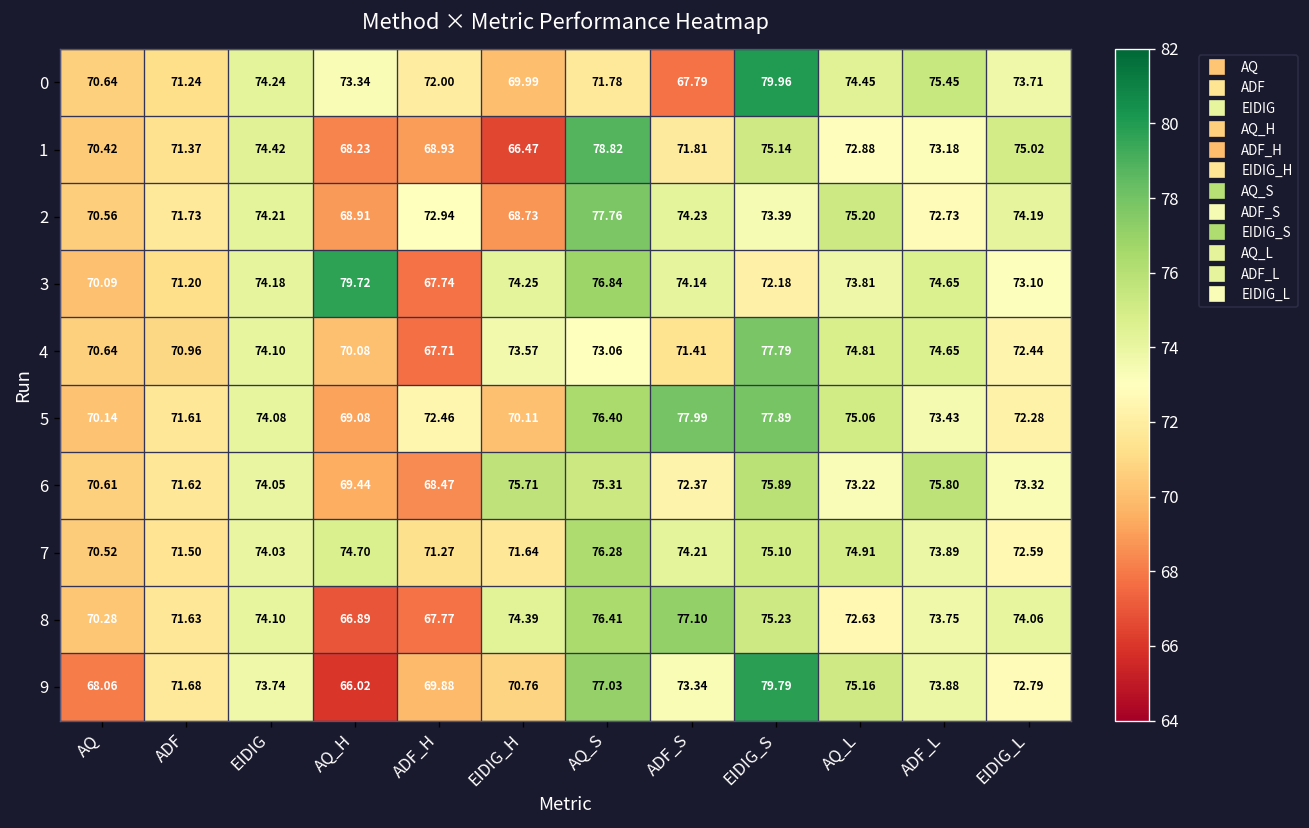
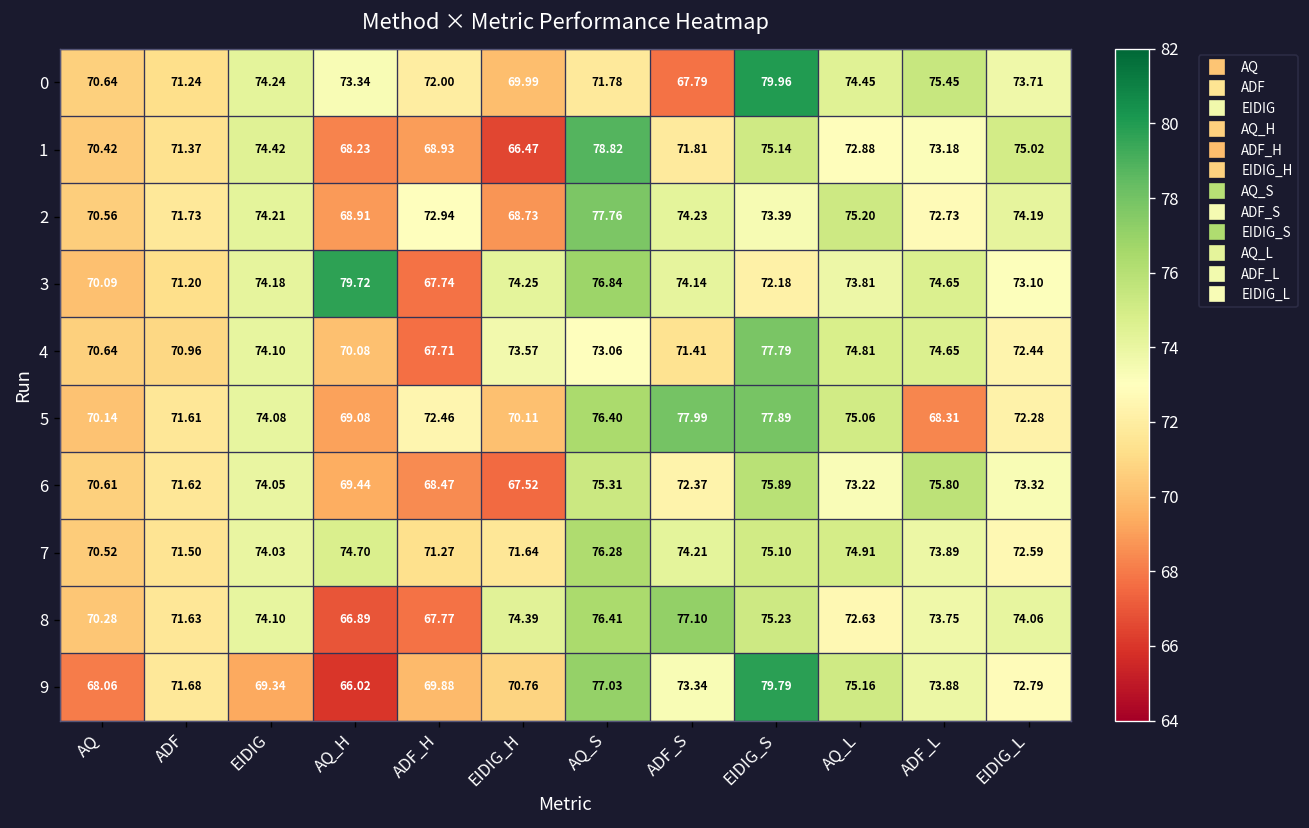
  {
    "0": {
      "AQ": 70.64,
      "ADF": 71.24,
      "EIDIG": 74.24,
      "AQ_H": 73.34,
      "ADF_H": 72.00,
      "EIDIG_H": 69.99,
      "AQ_S": 71.78,
      "ADF_S": 67.79,
      "EIDIG_S": 79.96,
      "AQ_L": 74.45,
      "ADF_L": 75.45,
      "EIDIG_L": 73.71
    },
    "1": {
      "AQ": 70.42,
      "ADF": 71.37,
      "EIDIG": 74.42,
      "AQ_H": 68.23,
      "ADF_H": 68.93,
      "EIDIG_H": 66.47,
      "AQ_S": 78.82,
      "ADF_S": 71.81,
      "EIDIG_S": 75.14,
      "AQ_L": 72.88,
      "ADF_L": 73.18,
      "EIDIG_L": 75.02
    },
    "2": {
      "AQ": 70.56,
      "ADF": 71.73,
      "EIDIG": 74.21,
      "AQ_H": 68.91,
      "ADF_H": 72.94,
      "EIDIG_H": 68.73,
      "AQ_S": 77.76,
      "ADF_S": 74.23,
      "EIDIG_S": 73.39,
      "AQ_L": 75.20,
      "ADF_L": 72.73,
      "EIDIG_L": 74.19
    },
    "3": {
      "AQ": 70.09,
      "ADF": 71.20,
      "EIDIG": 74.18,
      "AQ_H": 79.72,
      "ADF_H": 67.74,
      "EIDIG_H": 74.25,
      "AQ_S": 76.84,
      "ADF_S": 74.14,
      "EIDIG_S": 72.18,
      "AQ_L": 73.81,
      "ADF_L": 74.65,
      "EIDIG_L": 73.10
    },
    "4": {
      "AQ": 70.64,
      "ADF": 70.96,
      "EIDIG": 74.10,
      "AQ_H": 70.08,
      "ADF_H": 67.71,
      "EIDIG_H": 73.57,
      "AQ_S": 73.06,
      "ADF_S": 71.41,
      "EIDIG_S": 77.79,
      "AQ_L": 74.81,
      "ADF_L": 74.65,
      "EIDIG_L": 72.44
    },
    "5": {
      "AQ": 70.14,
      "ADF": 71.61,
      "EIDIG": 74.08,
      "AQ_H": 69.08,
      "ADF_H": 72.46,
      "EIDIG_H": 70.11,
      "AQ_S": 76.40,
      "ADF_S": 77.99,
      "EIDIG_S": 77.89,
      "AQ_L": 75.06,
-     "ADF_L": 73.43,
+     "ADF_L": 68.31,
      "EIDIG_L": 72.28
    },
    "6": {
      "AQ": 70.61,
      "ADF": 71.62,
      "EIDIG": 74.05,
      "AQ_H": 69.44,
      "ADF_H": 68.47,
-     "EIDIG_H": 75.71,
+     "EIDIG_H": 67.52,
      "AQ_S": 75.31,
      "ADF_S": 72.37,
      "EIDIG_S": 75.89,
      "AQ_L": 73.22,
      "ADF_L": 75.80,
      "EIDIG_L": 73.32
    },
    "7": {
      "AQ": 70.52,
      "ADF": 71.50,
      "EIDIG": 74.03,
      "AQ_H": 74.70,
      "ADF_H": 71.27,
      "EIDIG_H": 71.64,
      "AQ_S": 76.28,
      "ADF_S": 74.21,
      "EIDIG_S": 75.10,
      "AQ_L": 74.91,
      "ADF_L": 73.89,
      "EIDIG_L": 72.59
    },
    "8": {
      "AQ": 70.28,
      "ADF": 71.63,
      "EIDIG": 74.10,
      "AQ_H": 66.89,
      "ADF_H": 67.77,
      "EIDIG_H": 74.39,
      "AQ_S": 76.41,
      "ADF_S": 77.10,
      "EIDIG_S": 75.23,
      "AQ_L": 72.63,
      "ADF_L": 73.75,
      "EIDIG_L": 74.06
    },
    "9": {
      "AQ": 68.06,
      "ADF": 71.68,
-     "EIDIG": 73.74,
+     "EIDIG": 69.34,
      "AQ_H": 66.02,
      "ADF_H": 69.88,
      "EIDIG_H": 70.76,
      "AQ_S": 77.03,
      "ADF_S": 73.34,
      "EIDIG_S": 79.79,
      "AQ_L": 75.16,
      "ADF_L": 73.88,
      "EIDIG_L": 72.79
    }
  }
